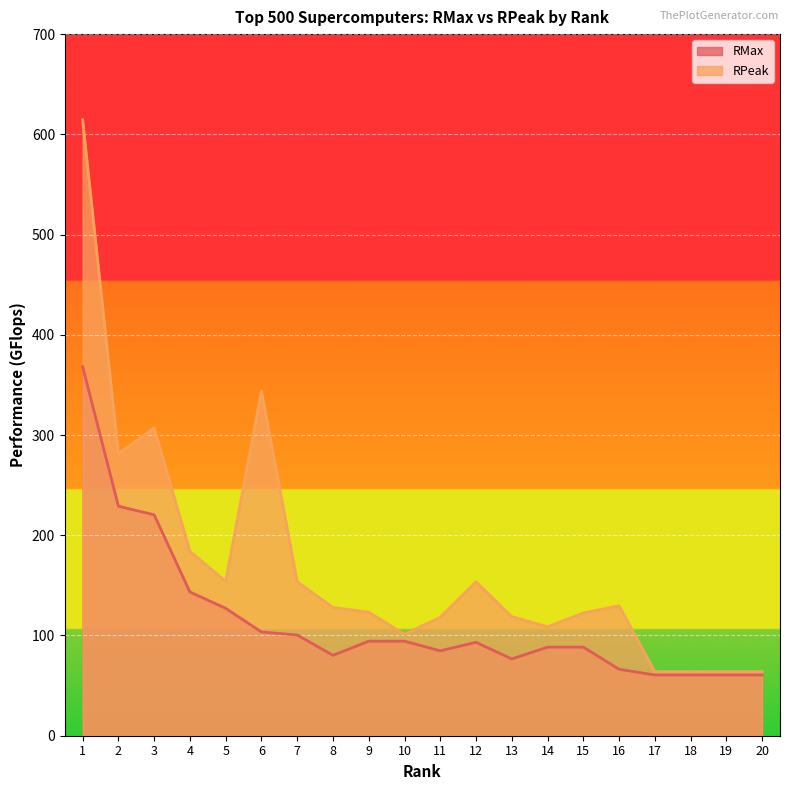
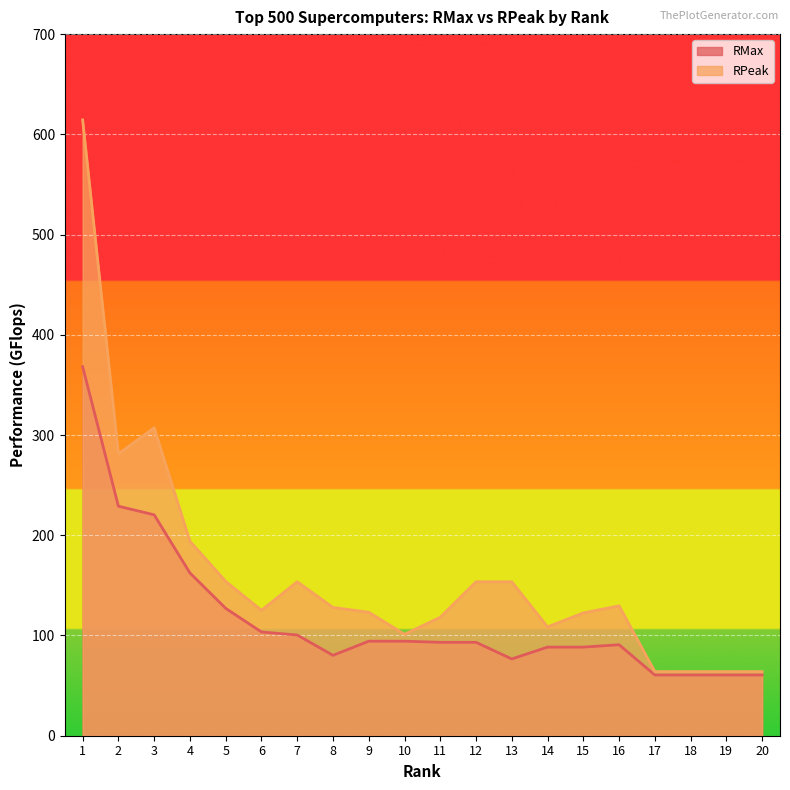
  {
    "RMax": {
      "1": 368,
      "2": 229,
      "3": 220,
-     "4": 143,
+     "4": 162,
      "5": 127,
      "6": 104,
      "7": 101,
      "8": 80,
      "9": 94,
      "10": 94,
-     "11": 85,
+     "11": 93,
      "12": 93,
      "13": 77,
      "14": 88,
      "15": 88,
-     "16": 66,
+     "16": 91,
      "17": 61,
      "18": 61,
      "19": 61,
      "20": 61
    },
    "RPeak": {
      "1": 614,
      "2": 281,
      "3": 307,
-     "4": 184,
+     "4": 194,
      "5": 154,
-     "6": 344,
+     "6": 125,
      "7": 154,
      "8": 128,
      "9": 123,
      "10": 101,
      "11": 118,
      "12": 154,
-     "13": 119,
+     "13": 154,
      "14": 109,
      "15": 123,
      "16": 130,
      "17": 64,
      "18": 64,
      "19": 64,
      "20": 64
    }
  }
